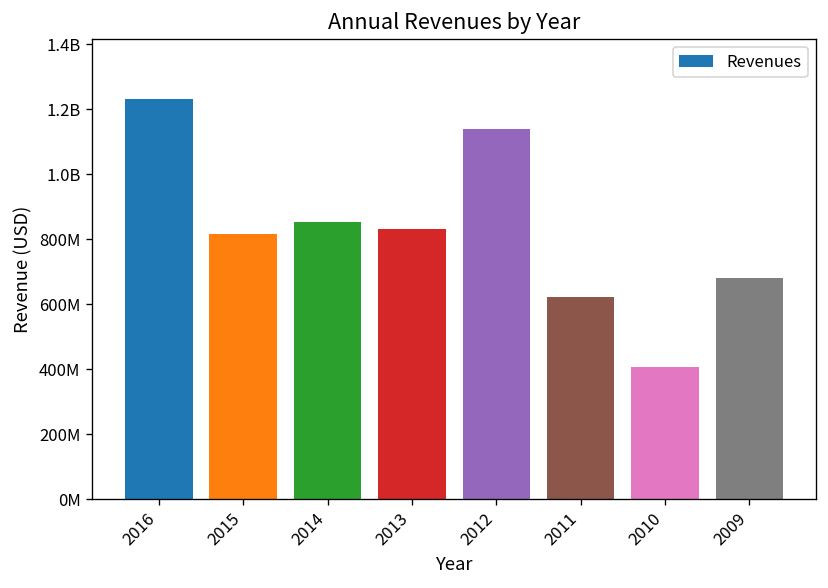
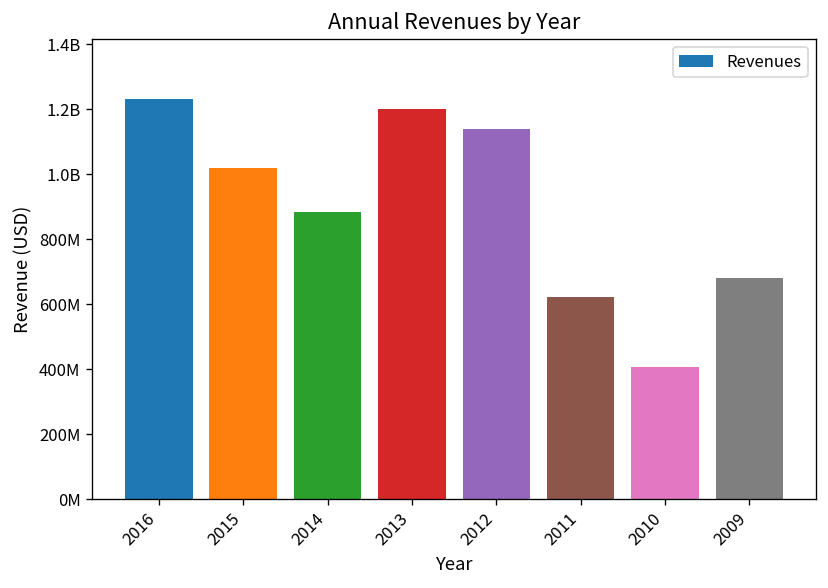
  {
    "2016": 1230000000,
-   "2015": 820000000,
-   "2014": 850000000,
-   "2013": 830000000,
+   "2015": 1020000000,
+   "2014": 890000000,
+   "2013": 1200000000,
    "2012": 1140000000,
    "2011": 620000000,
    "2010": 410000000,
    "2009": 680000000
  }
